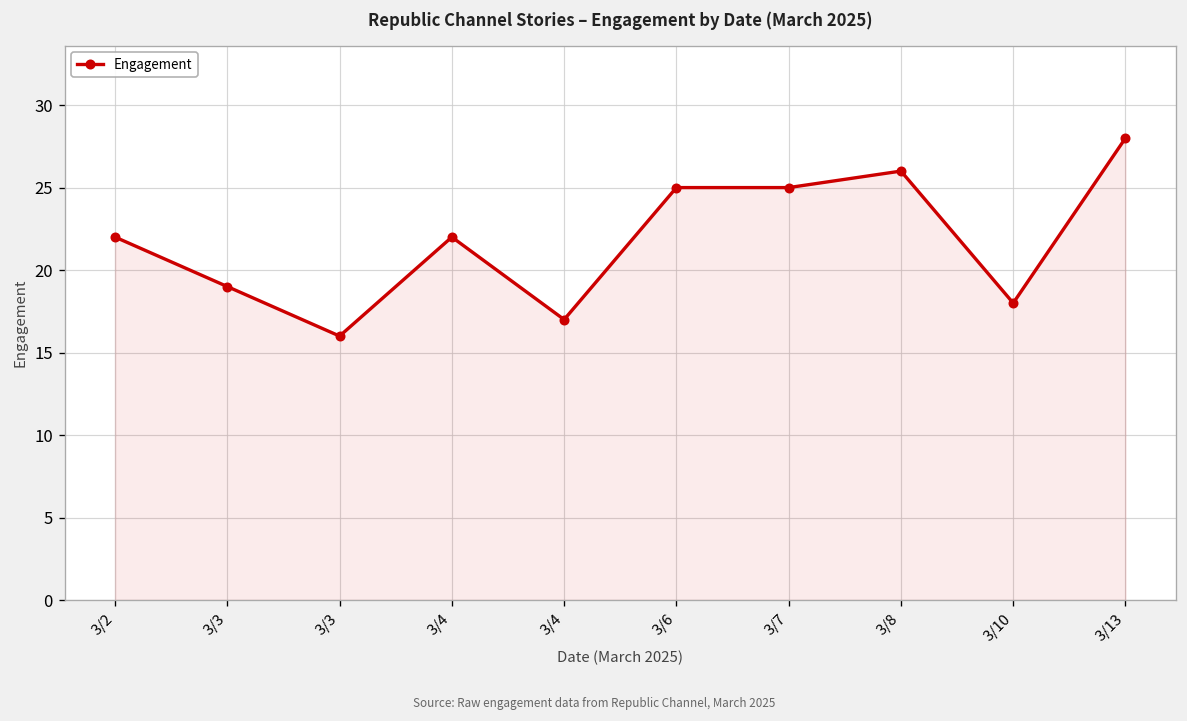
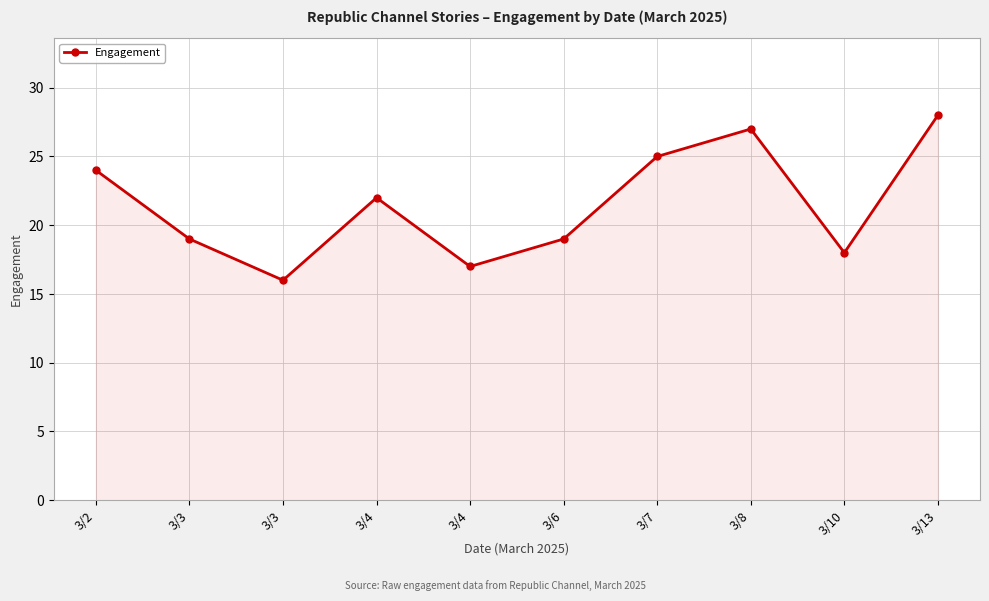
  {
-   "3/2": 22,
-   "3/6": 25,
+   "3/2": 24,
+   "3/6": 19,
    "3/7": 25,
-   "3/8": 26,
+   "3/8": 27,
    "3/10": 18,
    "3/13": 28
  }
